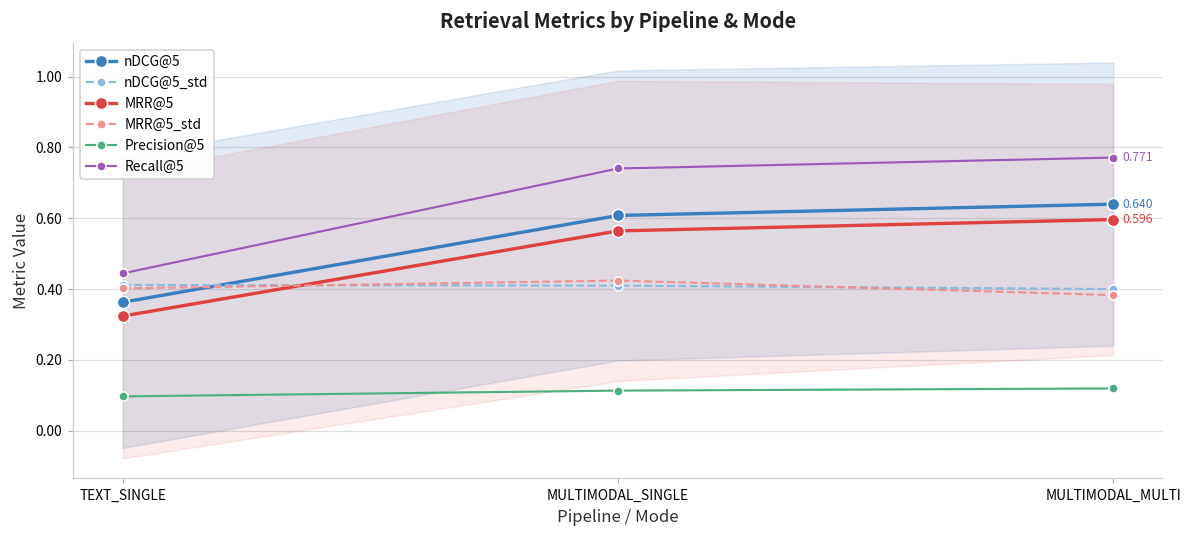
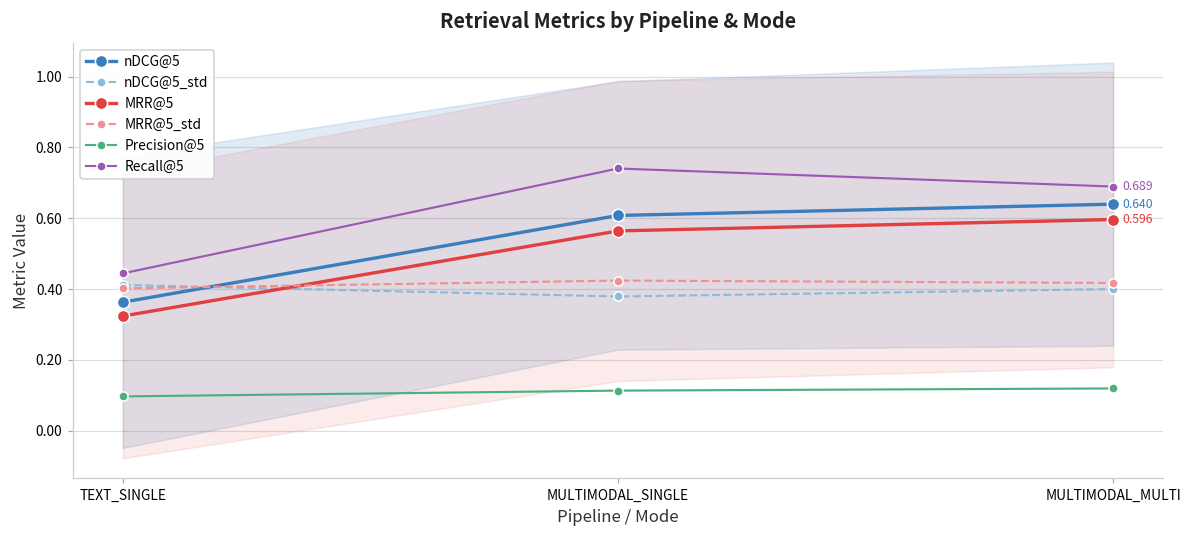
  {
    "nDCG@5_std": {
      "TEXT_SINGLE": 0.41,
-     "MULTIMODAL_SINGLE": 0.41,
+     "MULTIMODAL_SINGLE": 0.38,
      "MULTIMODAL_MULTI": 0.40
    },
    "MRR@5_std": {
      "TEXT_SINGLE": 0.40,
      "MULTIMODAL_SINGLE": 0.42,
-     "MULTIMODAL_MULTI": 0.38
+     "MULTIMODAL_MULTI": 0.42
    },
    "Precision@5": {
      "TEXT_SINGLE": 0.10,
      "MULTIMODAL_SINGLE": 0.11,
      "MULTIMODAL_MULTI": 0.12
    },
    "Recall@5": {
-     "MULTIMODAL_MULTI": 0.771
+     "MULTIMODAL_MULTI": 0.689
    }
  }
